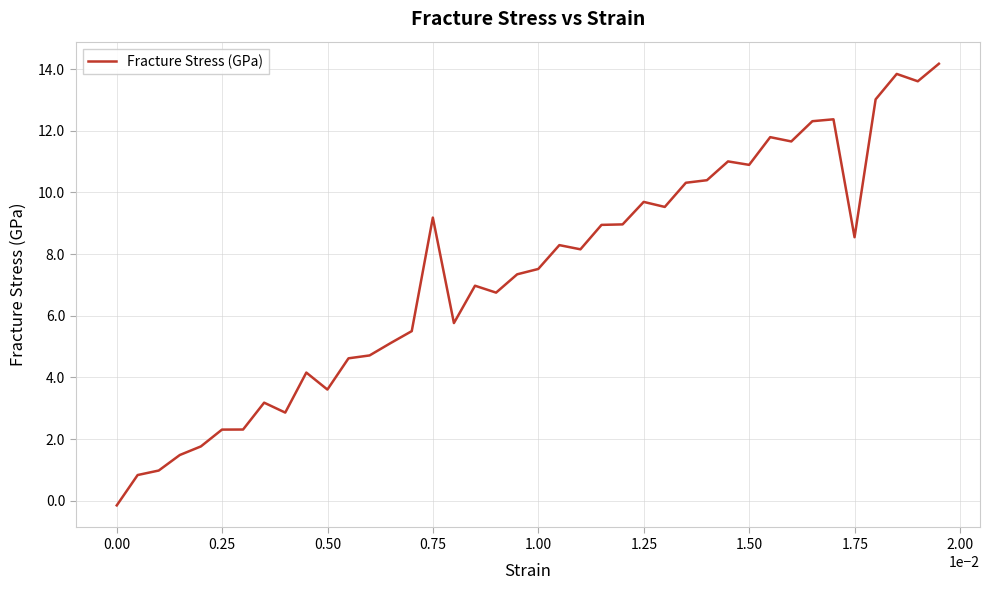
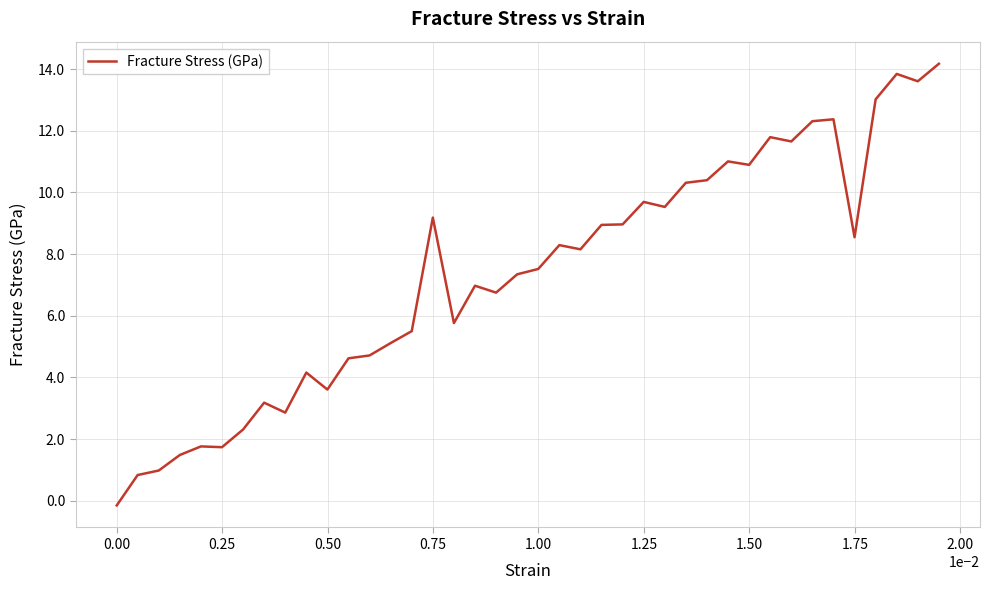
  {
    "0.00": -0.1,
-   "0.25": 2.3,
+   "0.25": 1.7,
    "0.50": 3.6,
    "0.75": 9.2,
    "1.00": 7.5,
    "1.25": 9.7,
    "1.50": 10.9,
    "1.75": 8.5
  }
